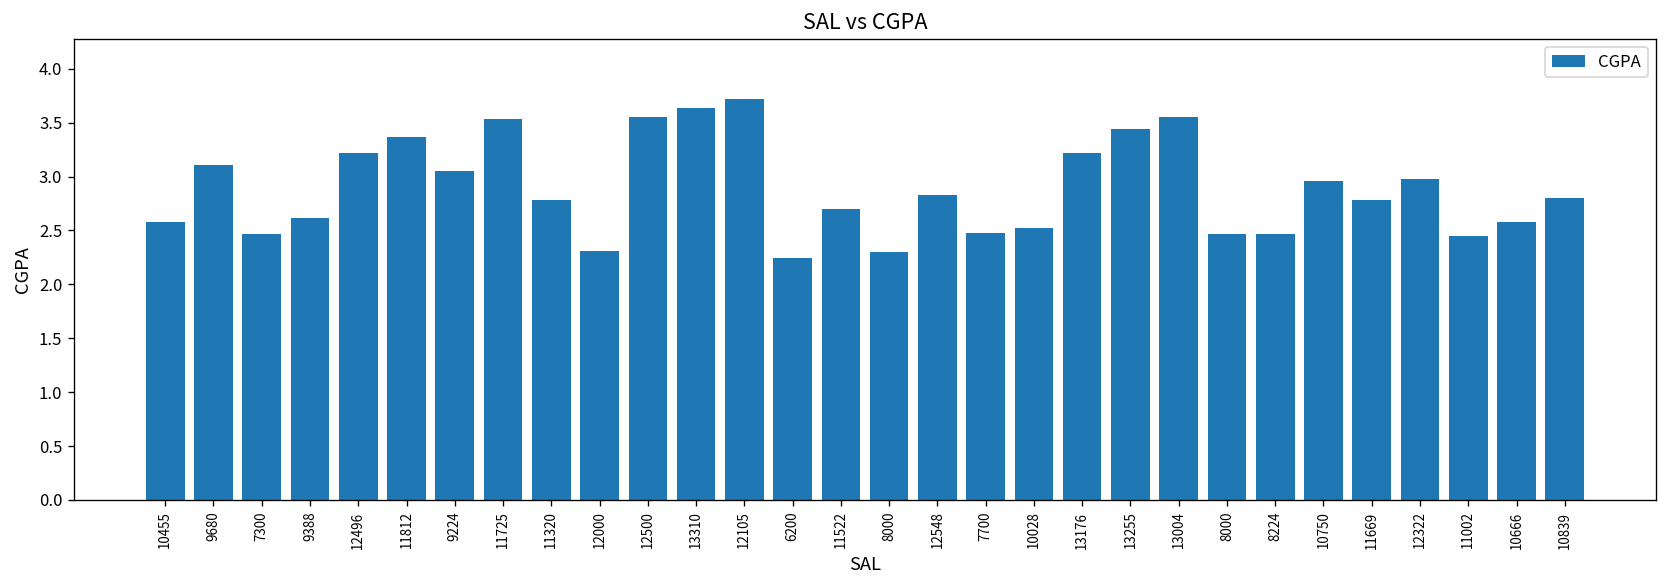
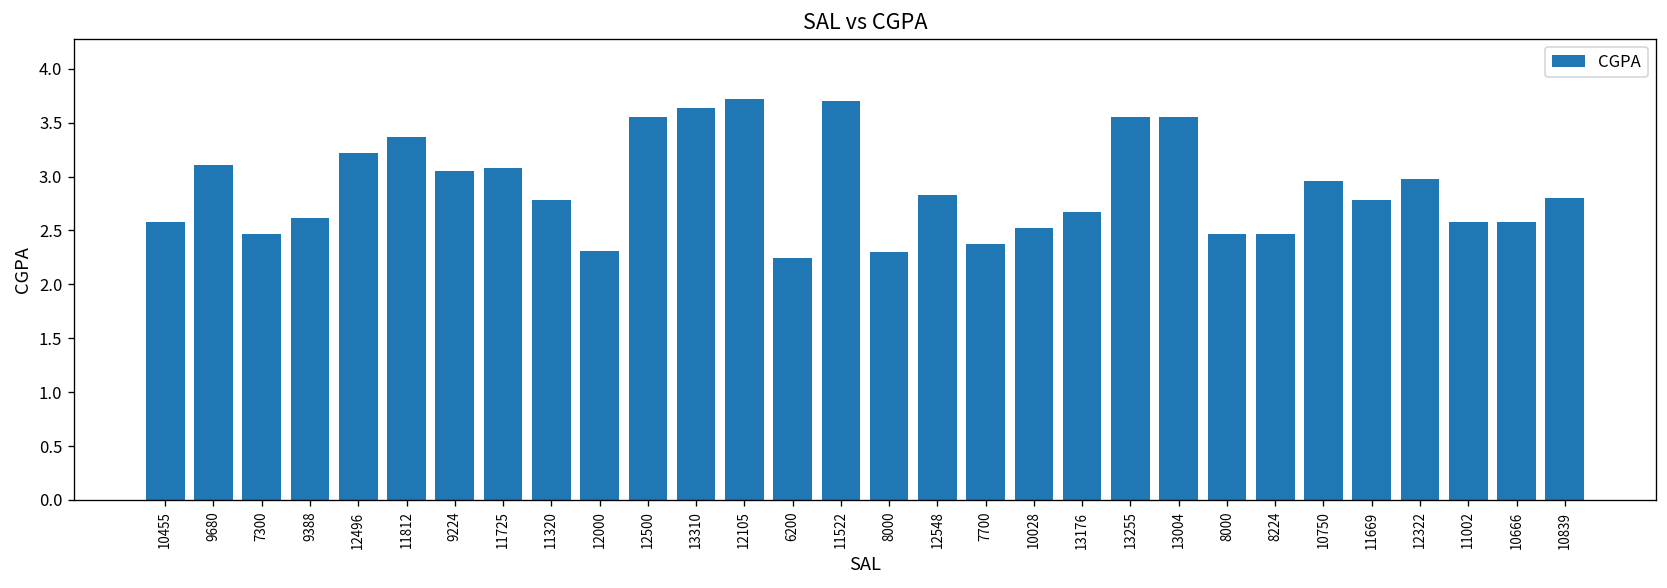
  {
    "10455": 2.6,
    "9680": 3.1,
    "7300": 2.5,
    "9388": 2.6,
    "12496": 3.2,
    "11812": 3.4,
    "9224": 3.1,
-   "11725": 3.5,
+   "11725": 3.1,
    "11320": 2.8,
    "12000": 2.3,
    "12500": 3.6,
    "13310": 3.6,
    "12105": 3.7,
    "6200": 2.2,
-   "11522": 2.7,
+   "11522": 3.7,
    "12548": 2.8,
-   "7700": 2.5,
+   "7700": 2.4,
    "10028": 2.5,
-   "13176": 3.2,
-   "13255": 3.4,
+   "13176": 2.7,
+   "13255": 3.6,
    "13004": 3.6,
    "8224": 2.5,
    "10750": 3.0,
    "11669": 2.8,
    "12322": 3.0,
-   "11002": 2.5,
+   "11002": 2.6,
    "10666": 2.6,
    "10839": 2.8
  }
